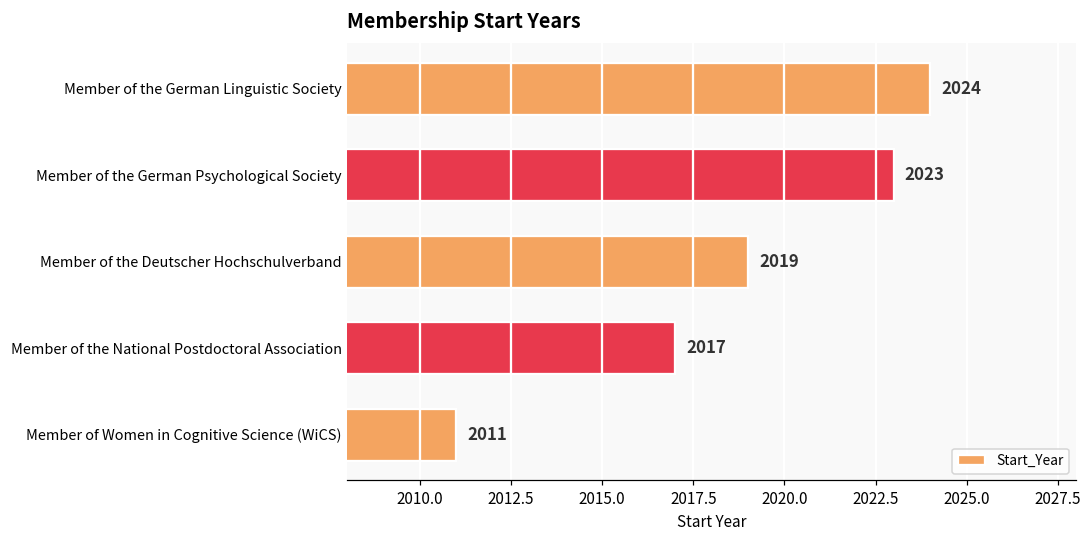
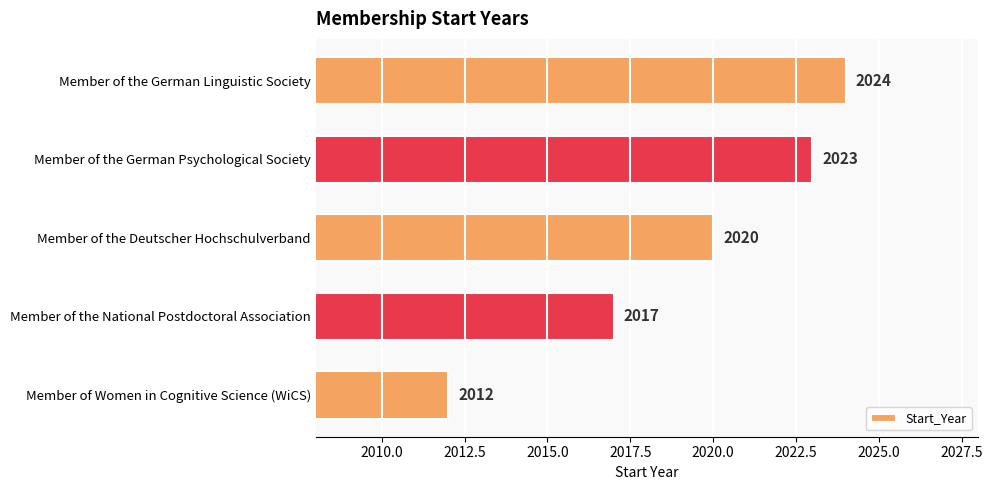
  {
    "Member of the German Linguistic Society": 2024,
    "Member of the German Psychological Society": 2023,
-   "Member of the Deutscher Hochschulverband": 2019,
+   "Member of the Deutscher Hochschulverband": 2020,
    "Member of the National Postdoctoral Association": 2017,
-   "Member of Women in Cognitive Science (WiCS)": 2011
+   "Member of Women in Cognitive Science (WiCS)": 2012
  }
